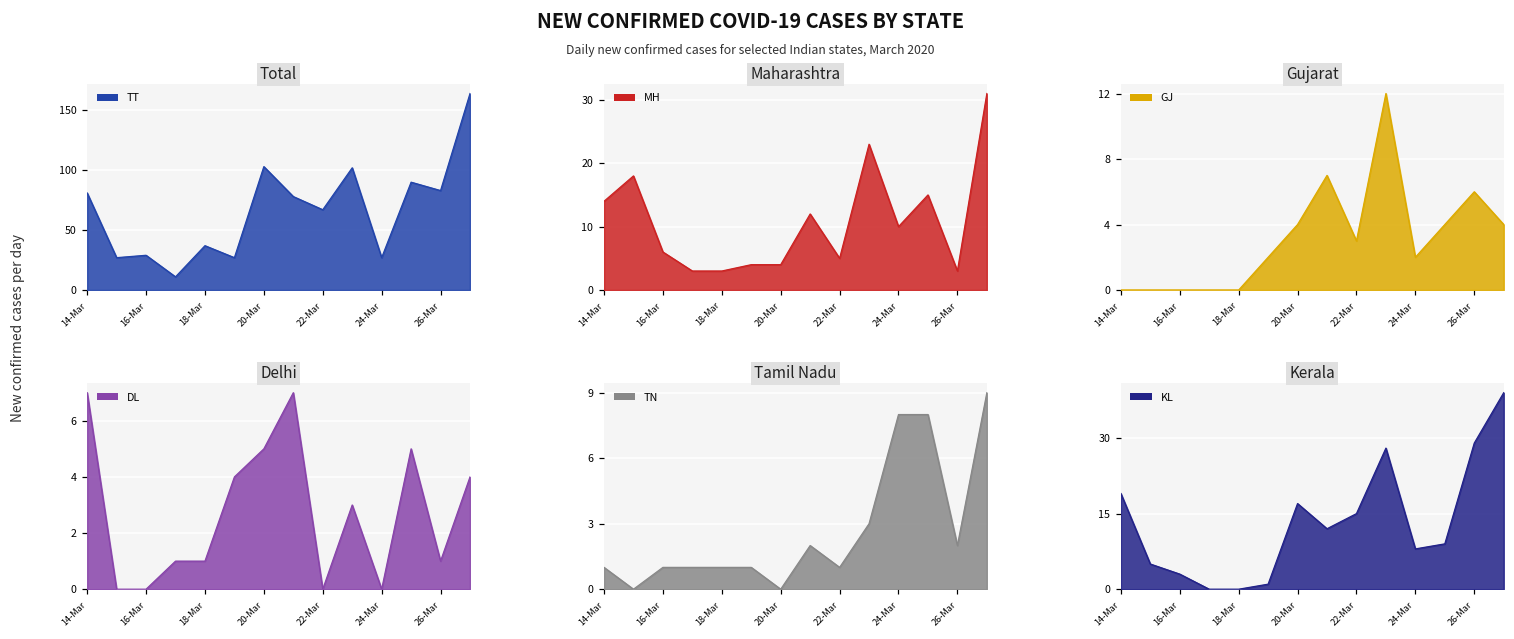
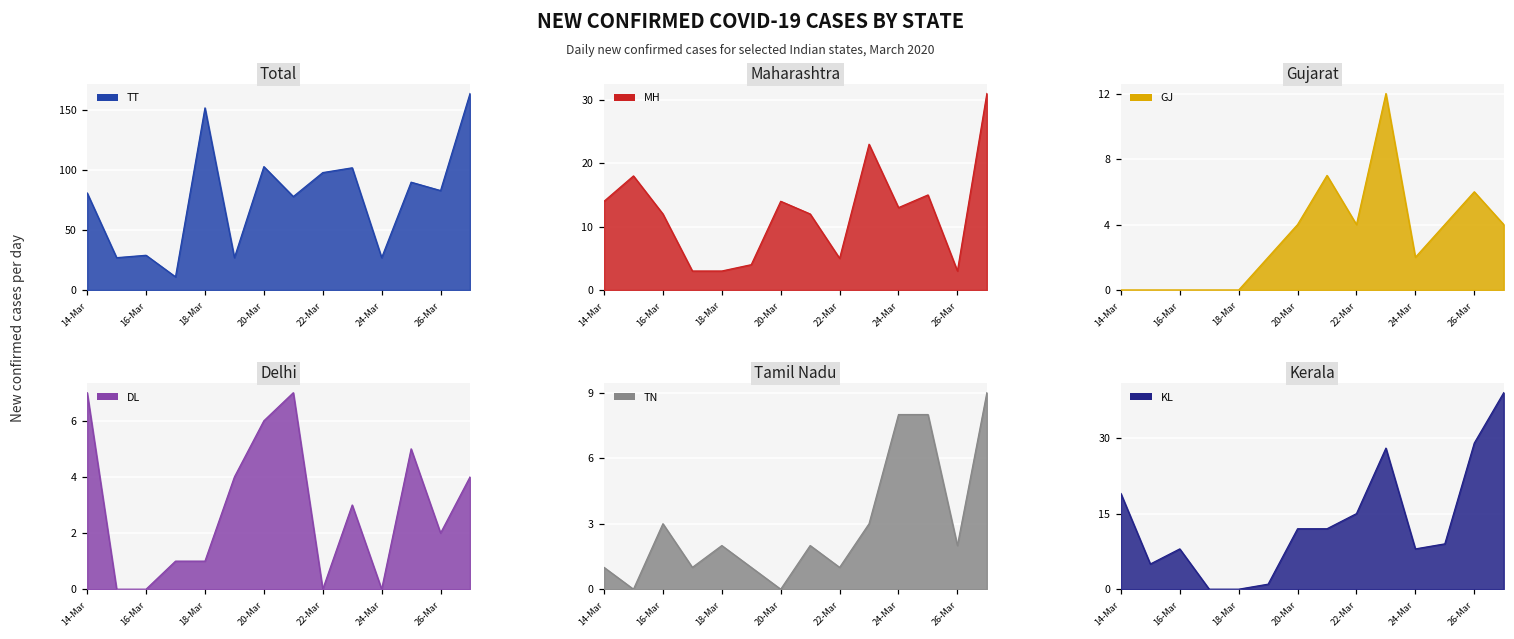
  {
    "Total": {
      "14-Mar": 81,
      "16-Mar": 29,
-     "18-Mar": 37,
+     "18-Mar": 152,
      "20-Mar": 103,
-     "22-Mar": 67,
+     "22-Mar": 98,
      "24-Mar": 27,
      "26-Mar": 83
    },
    "Maharashtra": {
      "14-Mar": 14,
-     "16-Mar": 6,
+     "16-Mar": 12,
      "18-Mar": 3,
-     "20-Mar": 4,
+     "20-Mar": 14,
      "22-Mar": 5,
-     "24-Mar": 10,
+     "24-Mar": 13,
      "26-Mar": 3
    },
    "Gujarat": {
      "14-Mar": 0,
      "16-Mar": 0,
      "18-Mar": 0,
      "20-Mar": 4,
-     "22-Mar": 3,
+     "22-Mar": 4,
      "24-Mar": 2,
      "26-Mar": 6
    },
    "Delhi": {
      "14-Mar": 7,
      "16-Mar": 0,
      "18-Mar": 1,
-     "20-Mar": 5,
+     "20-Mar": 6,
      "22-Mar": 0,
      "24-Mar": 0,
-     "26-Mar": 1
+     "26-Mar": 2
    },
    "Tamil Nadu": {
      "14-Mar": 1,
-     "16-Mar": 1,
-     "18-Mar": 1,
+     "16-Mar": 3,
+     "18-Mar": 2,
      "20-Mar": 0,
      "22-Mar": 1,
      "24-Mar": 8,
      "26-Mar": 2
    },
    "Kerala": {
      "14-Mar": 19,
-     "16-Mar": 3,
+     "16-Mar": 8,
      "18-Mar": 0,
-     "20-Mar": 17,
+     "20-Mar": 12,
      "22-Mar": 15,
      "24-Mar": 8,
      "26-Mar": 29
    }
  }
